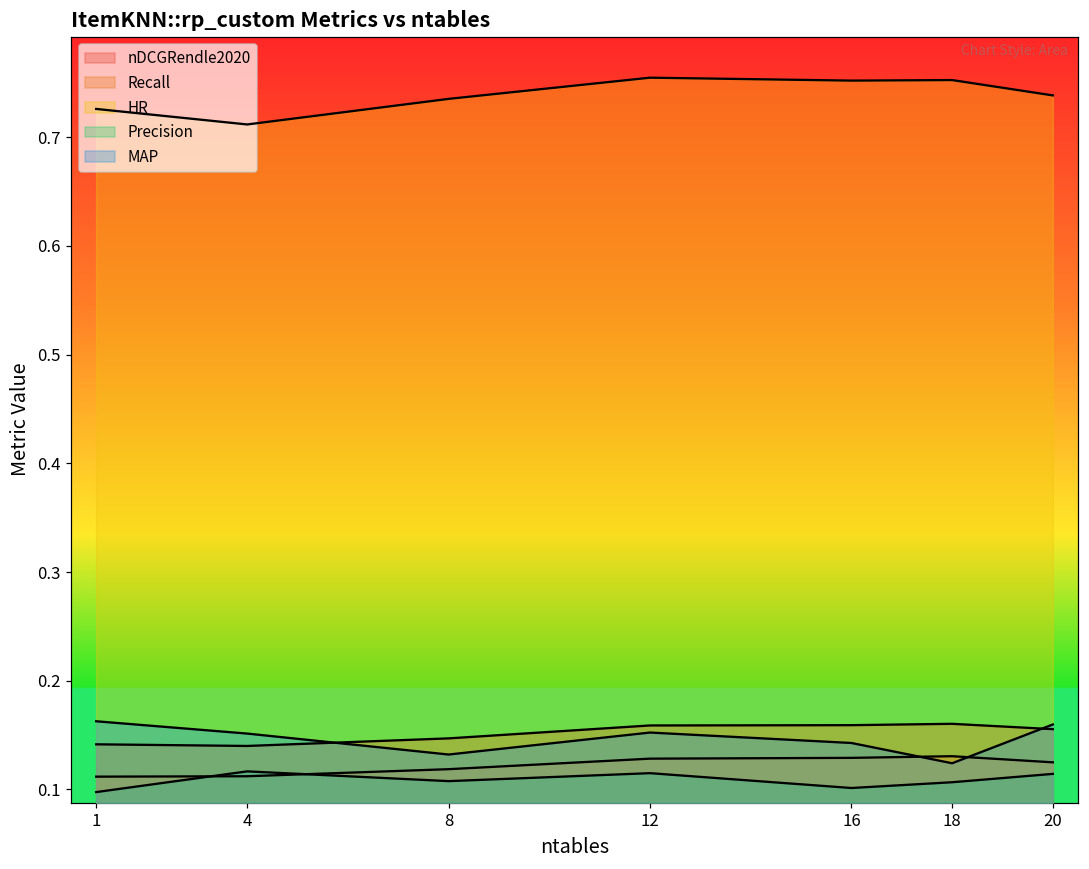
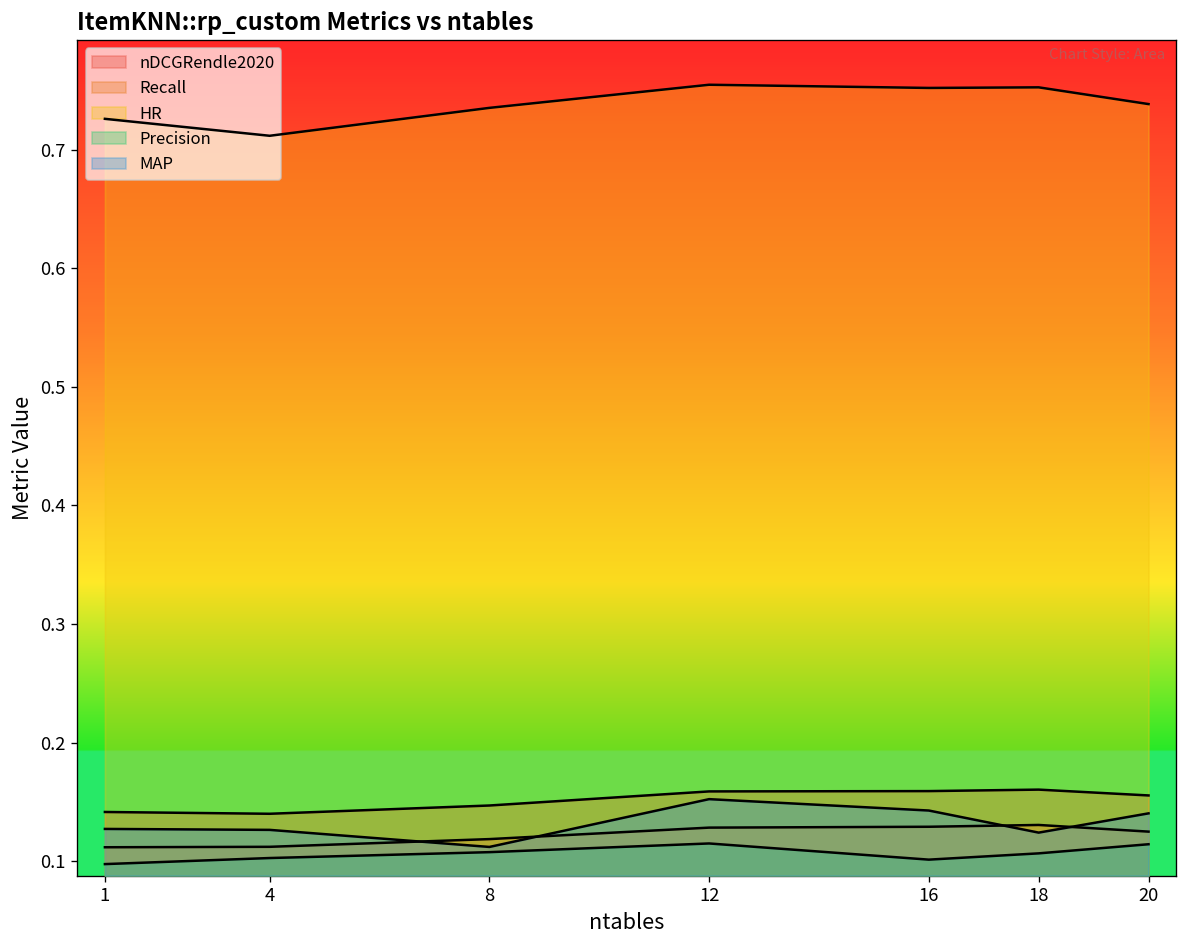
  {
    "Precision": {
      "1": 0.10,
-     "4": 0.12,
+     "4": 0.10,
      "8": 0.11,
      "12": 0.11,
      "16": 0.10,
      "18": 0.11,
      "20": 0.11
    },
    "MAP": {
-     "1": 0.16,
-     "4": 0.15,
-     "8": 0.13,
+     "1": 0.13,
+     "4": 0.13,
+     "8": 0.11,
      "12": 0.15,
      "16": 0.14,
      "18": 0.12,
-     "20": 0.16
+     "20": 0.14
    }
  }
